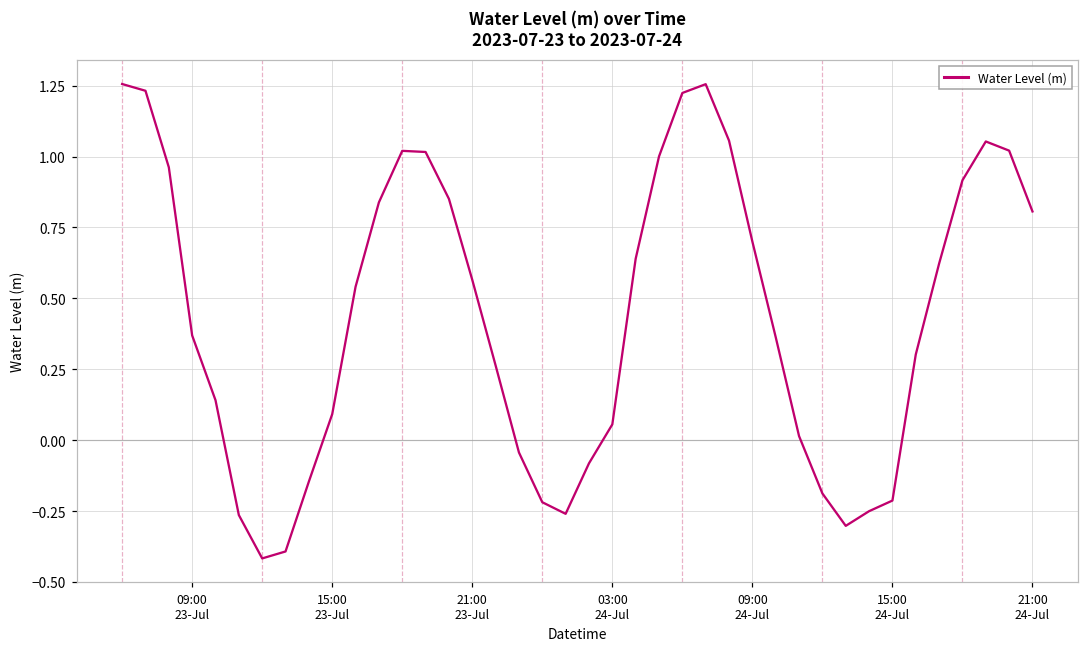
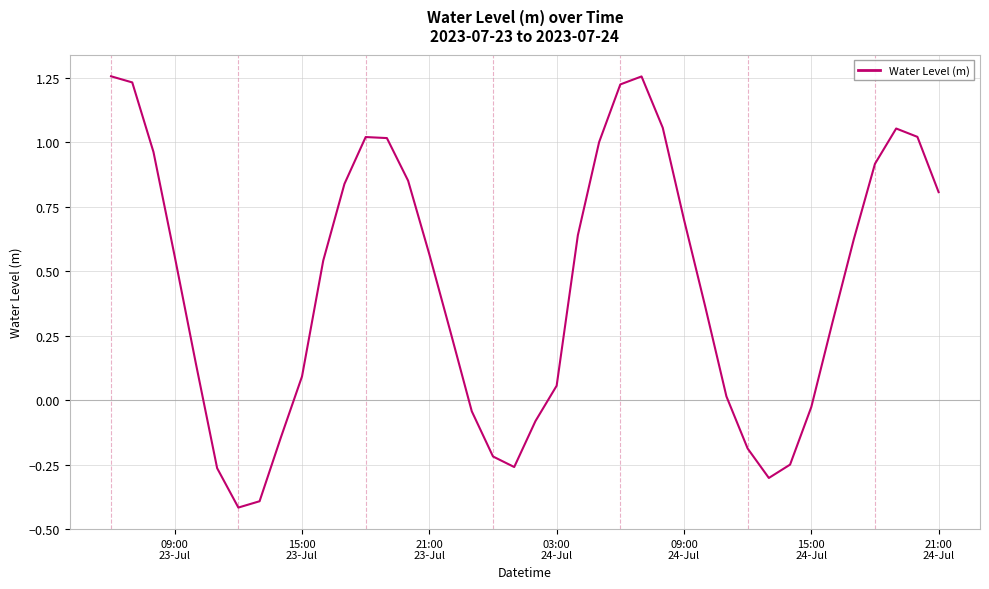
  {
-   "09:00 23-Jul": 0.37,
+   "09:00 23-Jul": 0.56,
    "15:00 23-Jul": 0.09,
    "21:00 23-Jul": 0.57,
    "03:00 24-Jul": 0.06,
    "09:00 24-Jul": 0.70,
-   "15:00 24-Jul": -0.21,
+   "15:00 24-Jul": -0.03,
    "21:00 24-Jul": 0.81
  }
